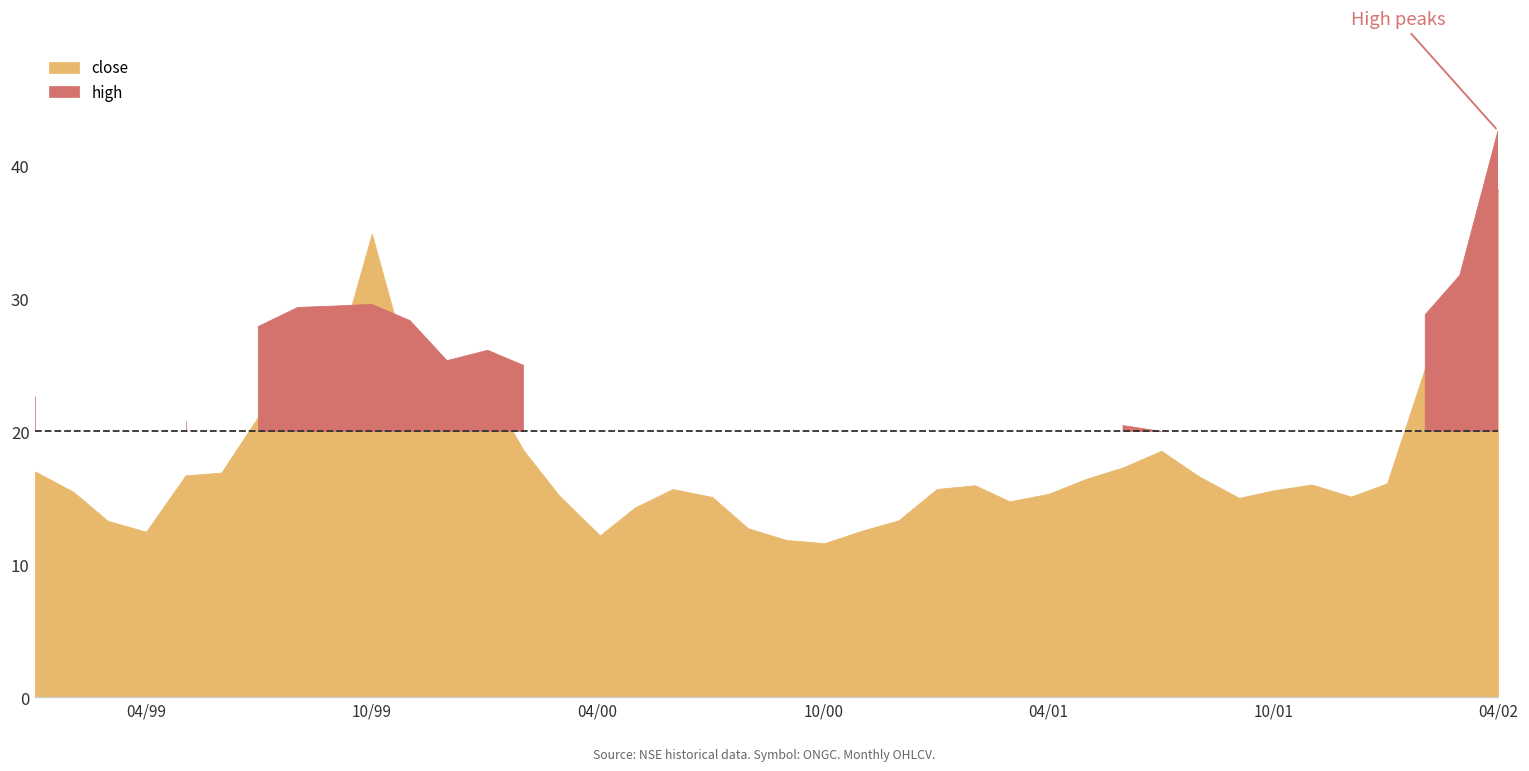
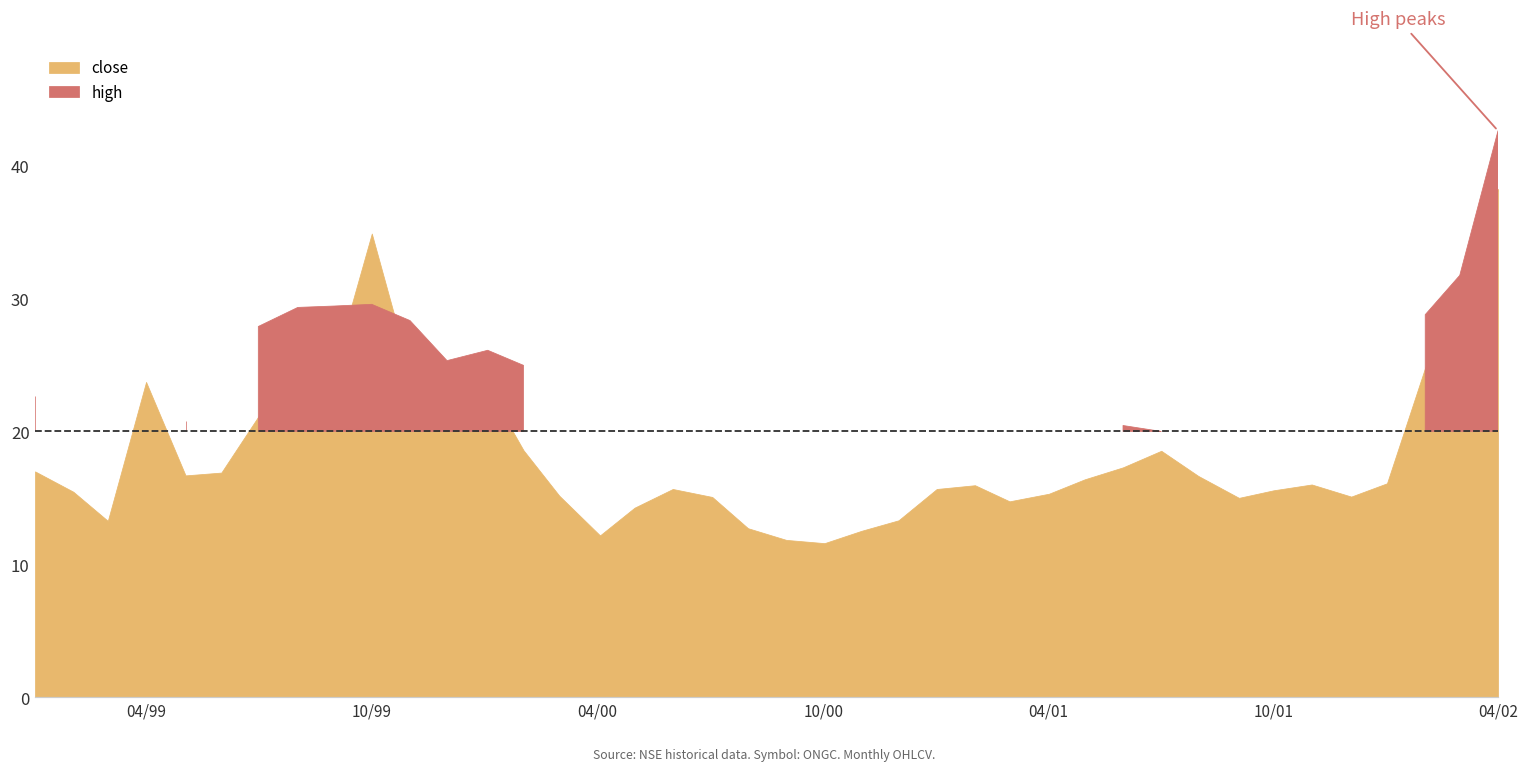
  {
-   "04/99": 12.5,
+   "04/99": 23.7,
    "10/99": 34.9,
    "10/01": 15.6,
    "04/02": 38.2
  }
